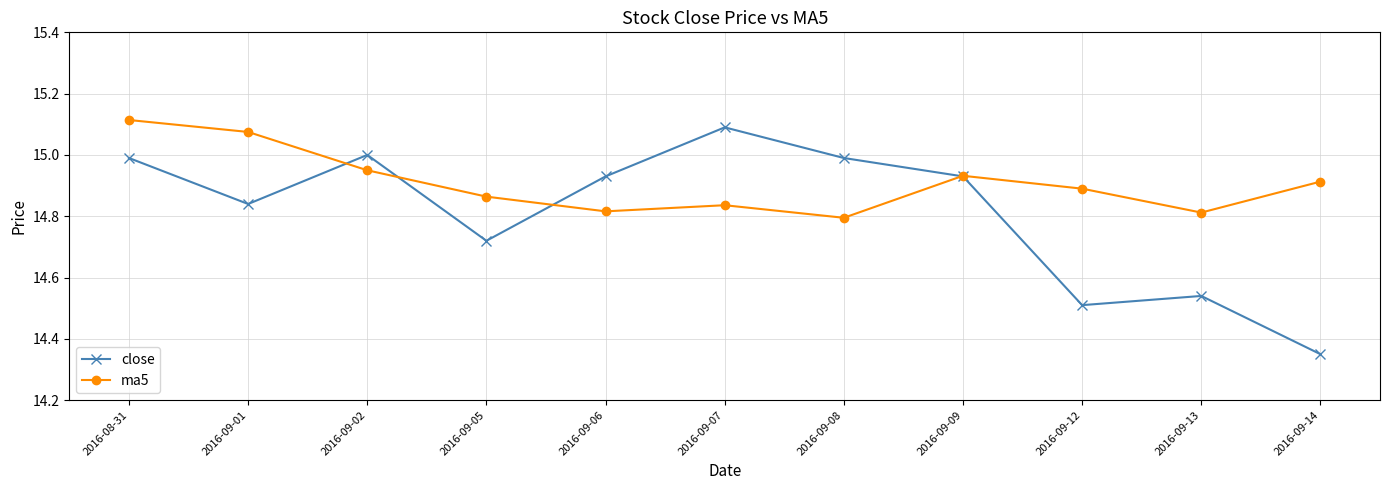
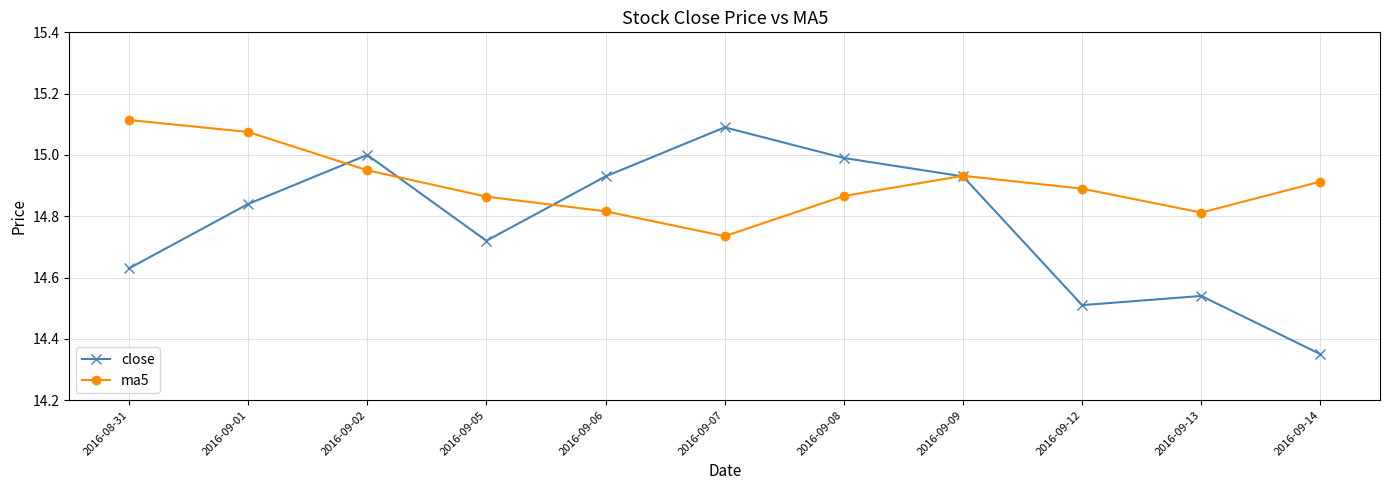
  {
    "close": {
-     "2016-08-31": 14.99,
+     "2016-08-31": 14.63,
      "2016-09-01": 14.84,
      "2016-09-02": 15.00,
      "2016-09-05": 14.72,
      "2016-09-06": 14.93,
      "2016-09-07": 15.09,
      "2016-09-08": 14.99,
      "2016-09-12": 14.51,
      "2016-09-13": 14.54,
      "2016-09-14": 14.35
    },
    "ma5": {
      "2016-08-31": 15.11,
      "2016-09-01": 15.08,
      "2016-09-02": 14.95,
      "2016-09-05": 14.86,
      "2016-09-06": 14.82,
-     "2016-09-07": 14.84,
-     "2016-09-08": 14.80,
+     "2016-09-07": 14.74,
+     "2016-09-08": 14.87,
      "2016-09-12": 14.89,
      "2016-09-13": 14.81,
      "2016-09-14": 14.91
    }
  }
